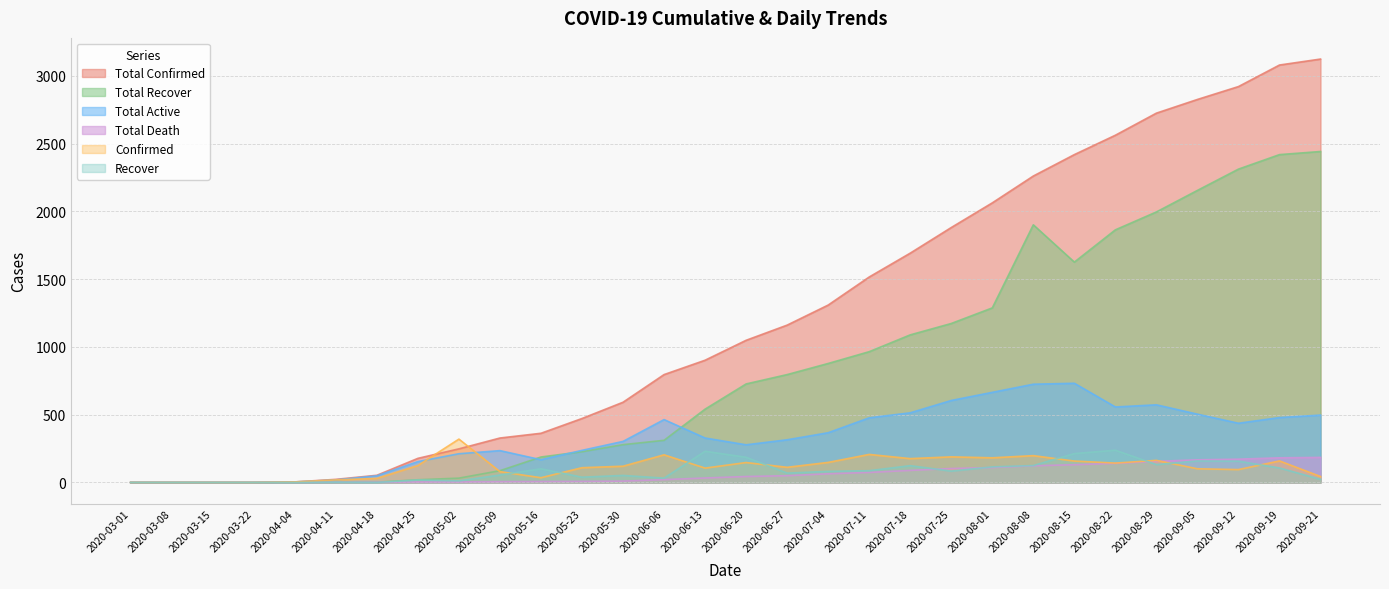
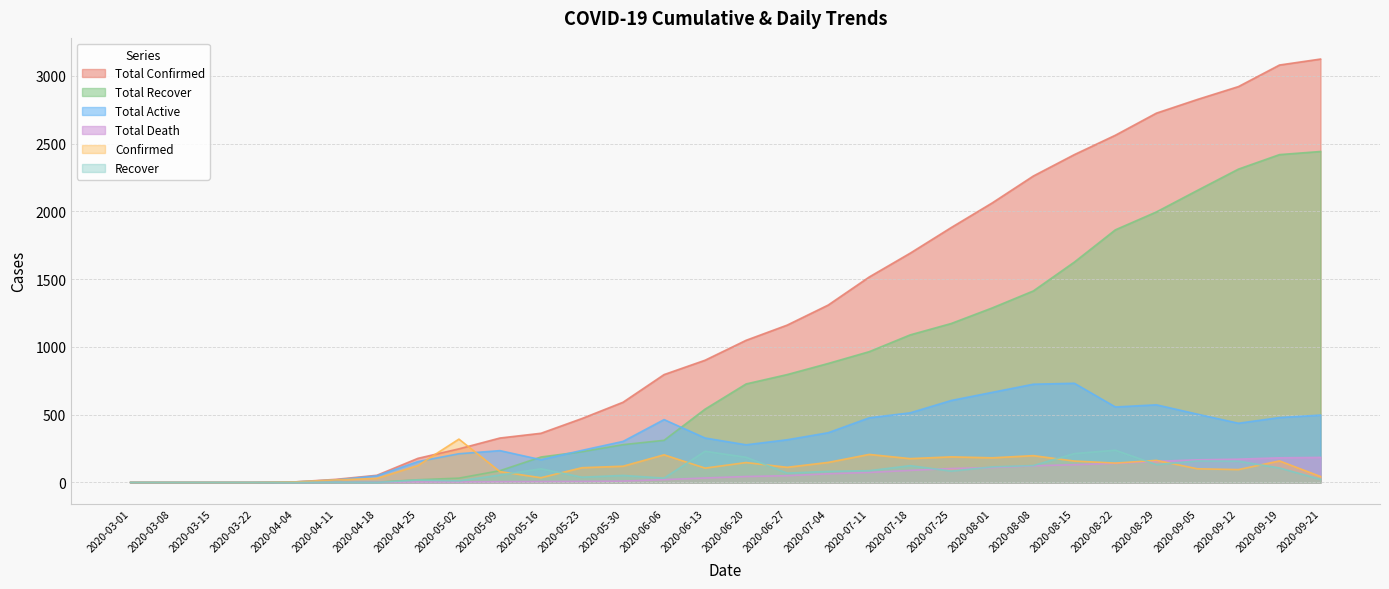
  {
    "Total Confirmed": {
      "2020-04-25": 180,
      "2020-05-02": 250,
      "2020-05-09": 330,
      "2020-05-16": 360,
      "2020-05-23": 470,
      "2020-05-30": 590,
      "2020-06-06": 800,
      "2020-06-13": 900,
      "2020-06-20": 1050,
      "2020-06-27": 1160,
      "2020-07-04": 1310,
      "2020-07-11": 1520,
      "2020-07-18": 1690,
      "2020-07-25": 1880,
      "2020-08-01": 2060,
      "2020-08-08": 2260,
      "2020-08-15": 2420,
      "2020-08-22": 2560,
      "2020-08-29": 2730,
      "2020-09-05": 2830,
      "2020-09-12": 2920,
      "2020-09-19": 3080,
      "2020-09-21": 3120
    },
    "Total Recover": {
      "2020-05-02": 30,
      "2020-05-16": 190,
      "2020-05-30": 280,
      "2020-06-06": 310,
      "2020-06-13": 540,
      "2020-06-20": 730,
      "2020-06-27": 800,
      "2020-07-04": 880,
      "2020-07-11": 970,
      "2020-07-18": 1090,
      "2020-07-25": 1170,
      "2020-08-01": 1290,
-     "2020-08-08": 1900,
+     "2020-08-08": 1410,
      "2020-08-15": 1630,
      "2020-08-22": 1860,
      "2020-08-29": 2000,
      "2020-09-05": 2160,
      "2020-09-12": 2310,
      "2020-09-19": 2420,
      "2020-09-21": 2440
    },
    "Total Active": {
      "2020-04-25": 150,
      "2020-05-02": 210,
      "2020-05-09": 240,
      "2020-05-16": 170,
      "2020-05-30": 300,
      "2020-06-06": 460,
      "2020-06-13": 330,
      "2020-06-20": 280,
      "2020-06-27": 320,
      "2020-07-04": 370,
      "2020-07-11": 480,
      "2020-07-18": 510,
      "2020-07-25": 610,
      "2020-08-01": 670,
      "2020-08-08": 730,
      "2020-08-15": 730,
      "2020-08-22": 560,
      "2020-08-29": 570,
      "2020-09-05": 500,
      "2020-09-12": 440,
      "2020-09-19": 480,
      "2020-09-21": 500
    },
    "Total Death": {
      "2020-05-09": 10,
      "2020-05-16": 10,
      "2020-05-23": 10,
      "2020-05-30": 10,
      "2020-06-13": 30,
      "2020-06-20": 40,
      "2020-06-27": 50,
      "2020-07-18": 90,
      "2020-07-25": 100,
      "2020-08-15": 130,
      "2020-09-19": 180,
      "2020-09-21": 190
    },
    "Confirmed": {
      "2020-04-18": 30,
      "2020-04-25": 130,
      "2020-05-02": 320,
      "2020-05-16": 40,
      "2020-05-23": 110,
      "2020-05-30": 120,
      "2020-06-06": 200,
      "2020-06-13": 110,
      "2020-06-20": 150,
      "2020-06-27": 110,
      "2020-07-04": 150,
      "2020-07-11": 210,
      "2020-07-18": 180,
      "2020-07-25": 190,
      "2020-08-01": 180,
      "2020-08-08": 200,
      "2020-08-15": 160,
      "2020-09-05": 100,
      "2020-09-12": 100,
      "2020-09-19": 160,
      "2020-09-21": 40
    },
    "Recover": {
      "2020-05-09": 60,
      "2020-05-16": 100,
      "2020-05-23": 40,
      "2020-05-30": 50,
      "2020-06-13": 230,
      "2020-06-20": 190,
      "2020-06-27": 70,
      "2020-07-18": 120,
      "2020-07-25": 80,
      "2020-08-15": 210,
      "2020-08-22": 240,
      "2020-08-29": 130,
      "2020-09-19": 110,
      "2020-09-21": 20
    }
  }
